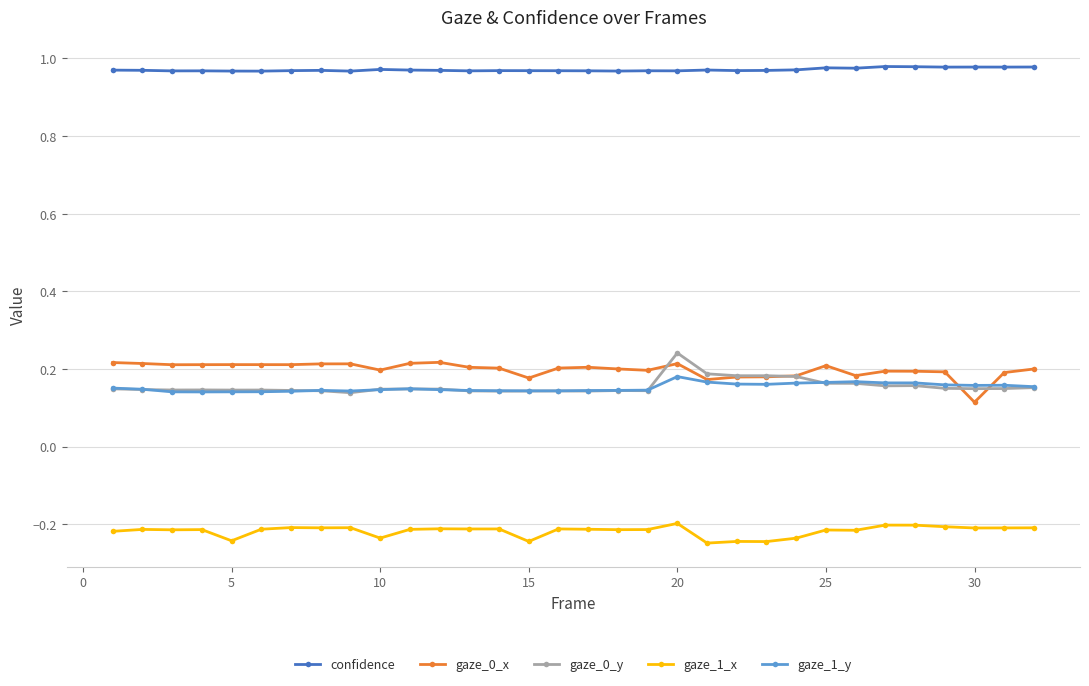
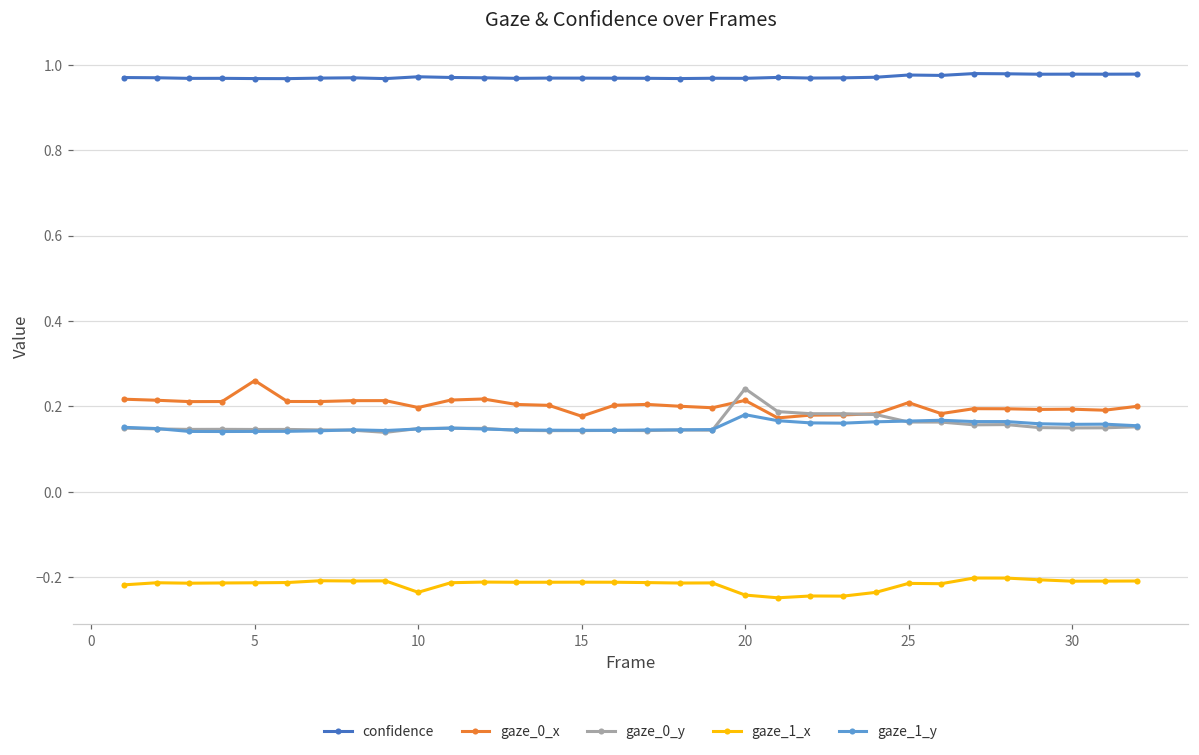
  {
    "gaze_0_x": {
-     "5": 0.21,
+     "5": 0.26,
      "10": 0.20,
      "15": 0.18,
      "20": 0.21,
      "25": 0.21,
-     "30": 0.11
+     "30": 0.19
    },
    "gaze_0_y": {
      "20": 0.24,
      "30": 0.15
    },
    "gaze_1_x": {
-     "5": -0.24,
+     "5": -0.21,
      "10": -0.24,
-     "15": -0.24,
-     "20": -0.20,
+     "15": -0.21,
+     "20": -0.24,
      "25": -0.21,
      "30": -0.21
    }
  }
